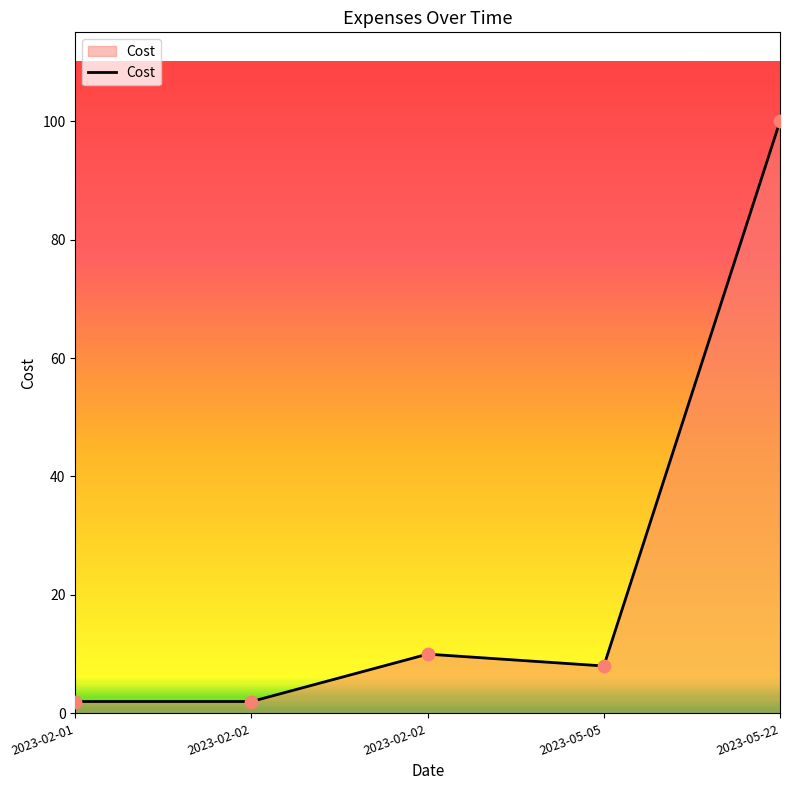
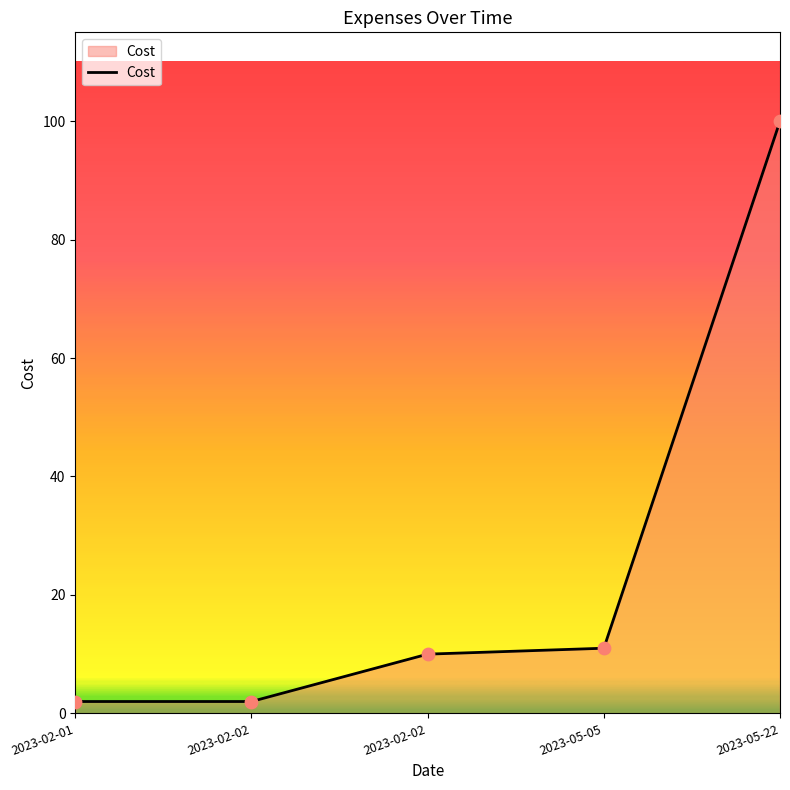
  {
    "2023-02-01": 2,
-   "2023-05-05": 8,
+   "2023-05-05": 11,
    "2023-05-22": 100
  }
